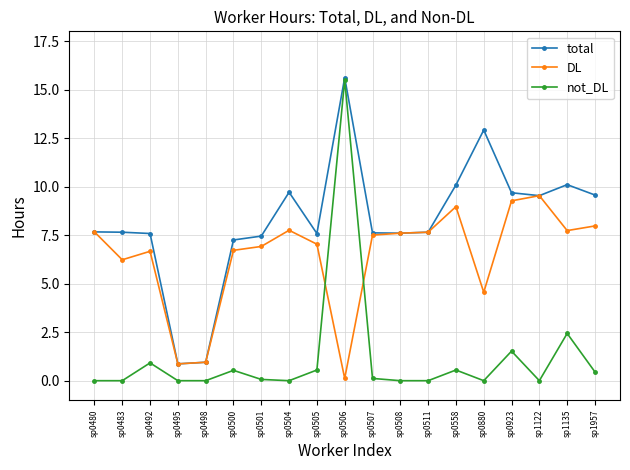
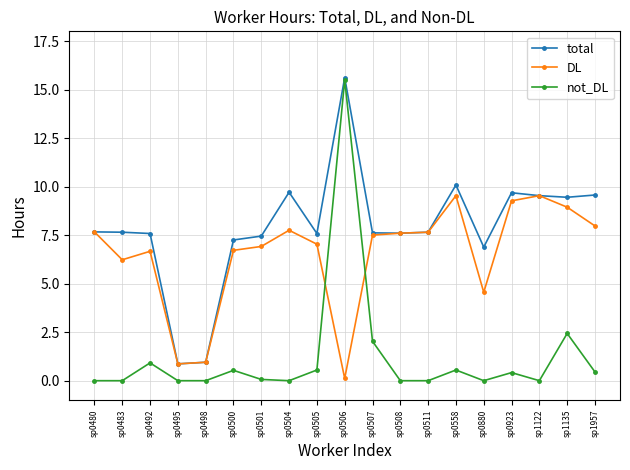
  {
    "total": {
      "sp0483": 7.7,
      "sp0492": 7.6,
      "sp0500": 7.3,
      "sp0501": 7.5,
      "sp0504": 9.7,
      "sp0505": 7.6,
      "sp0558": 10.1,
-     "sp0880": 12.9,
+     "sp0880": 6.9,
      "sp0923": 9.7,
-     "sp1135": 10.1,
+     "sp1135": 9.5,
      "sp1957": 9.6
    },
    "DL": {
      "sp0483": 6.2,
      "sp0492": 6.7,
      "sp0500": 6.7,
      "sp0501": 6.9,
      "sp0504": 7.8,
      "sp0505": 7.0,
      "sp0506": 0.1,
-     "sp0558": 9.0,
+     "sp0558": 9.5,
      "sp0880": 4.6,
      "sp0923": 9.3,
-     "sp1135": 7.7,
+     "sp1135": 8.9,
      "sp1957": 8.0
    },
    "not_DL": {
      "sp0480": 0.0,
      "sp0483": 0.0,
      "sp0492": 0.9,
      "sp0495": 0.0,
      "sp0498": 0.0,
      "sp0500": 0.5,
      "sp0501": 0.1,
      "sp0504": 0.0,
      "sp0505": 0.6,
-     "sp0507": 0.1,
+     "sp0507": 2.0,
      "sp0508": 0.0,
      "sp0511": 0.0,
      "sp0558": 0.6,
      "sp0880": 0.0,
-     "sp0923": 1.5,
+     "sp0923": 0.4,
      "sp1122": 0.0,
      "sp1135": 2.4,
      "sp1957": 0.5
    }
  }
